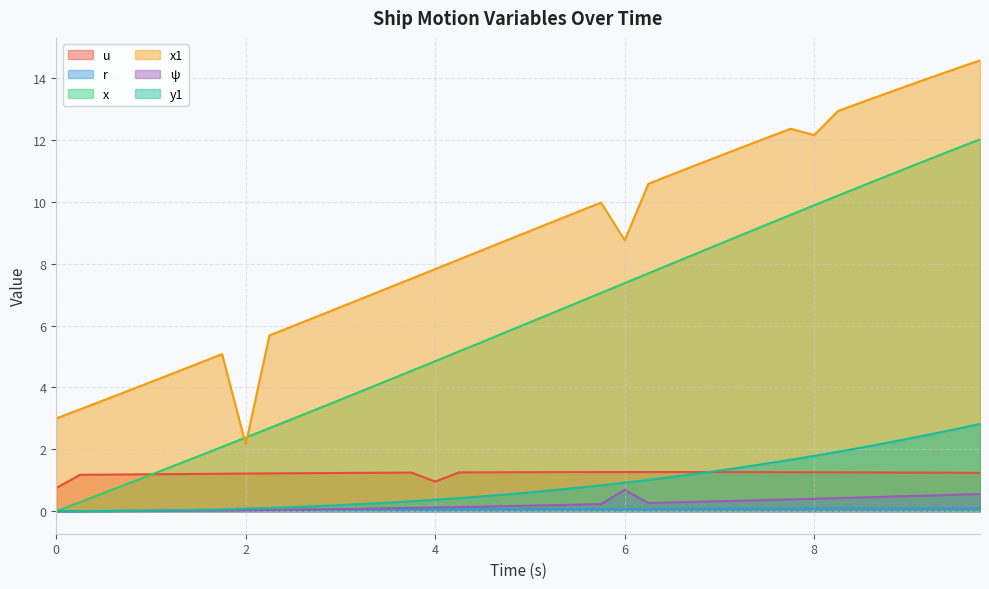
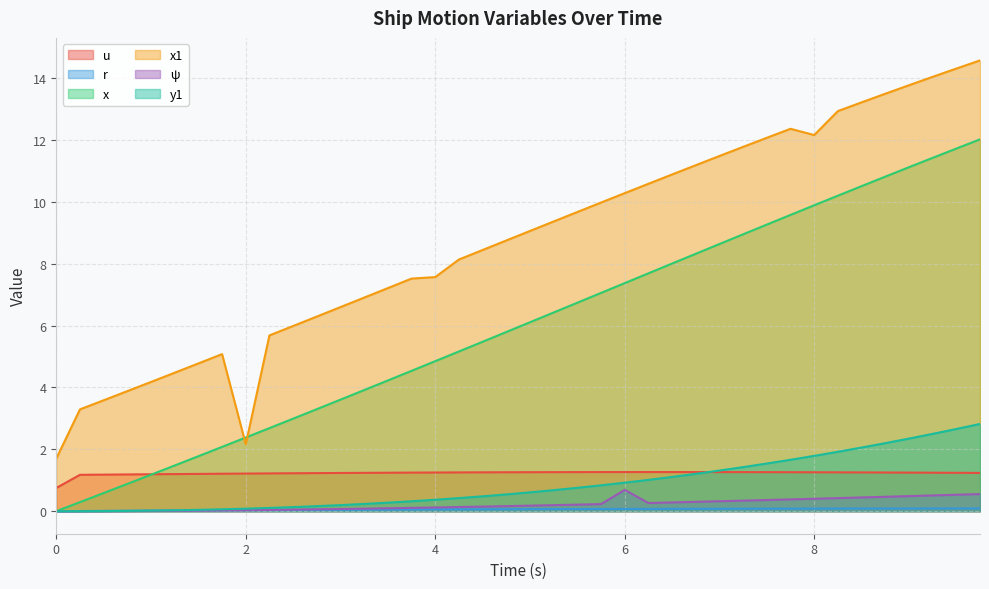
  {
    "u": {
      "0": 0.8,
      "2": 1.2,
-     "4": 1.0,
+     "4": 1.3,
      "6": 1.3,
      "8": 1.3
    },
    "x1": {
-     "0": 3.0,
+     "0": 1.7,
      "2": 2.2,
-     "4": 7.8,
-     "6": 8.8,
+     "4": 7.6,
+     "6": 10.3,
      "8": 12.2
    },
    "ψ": {
      "6": 0.7,
      "8": 0.4
    }
  }
